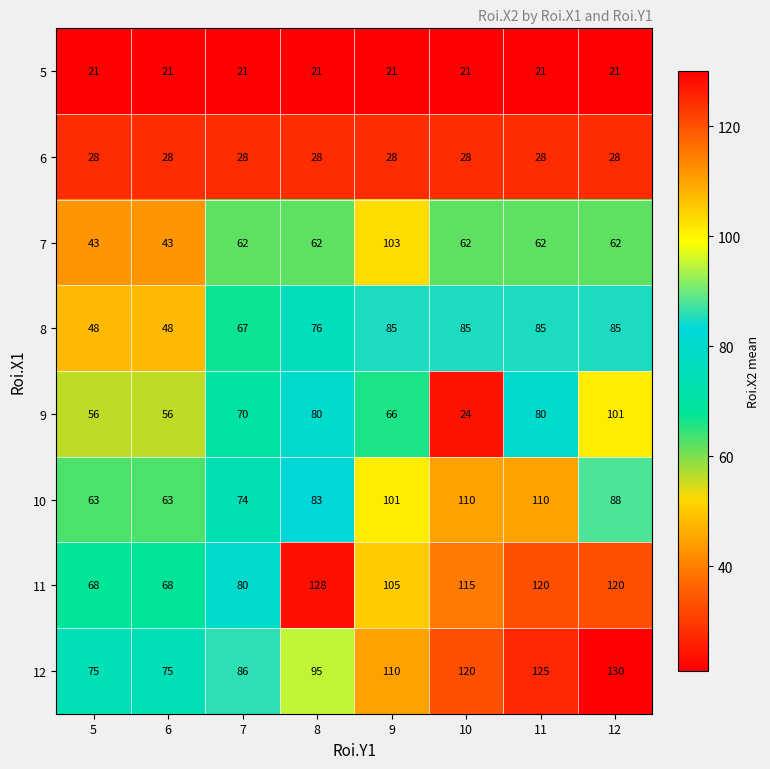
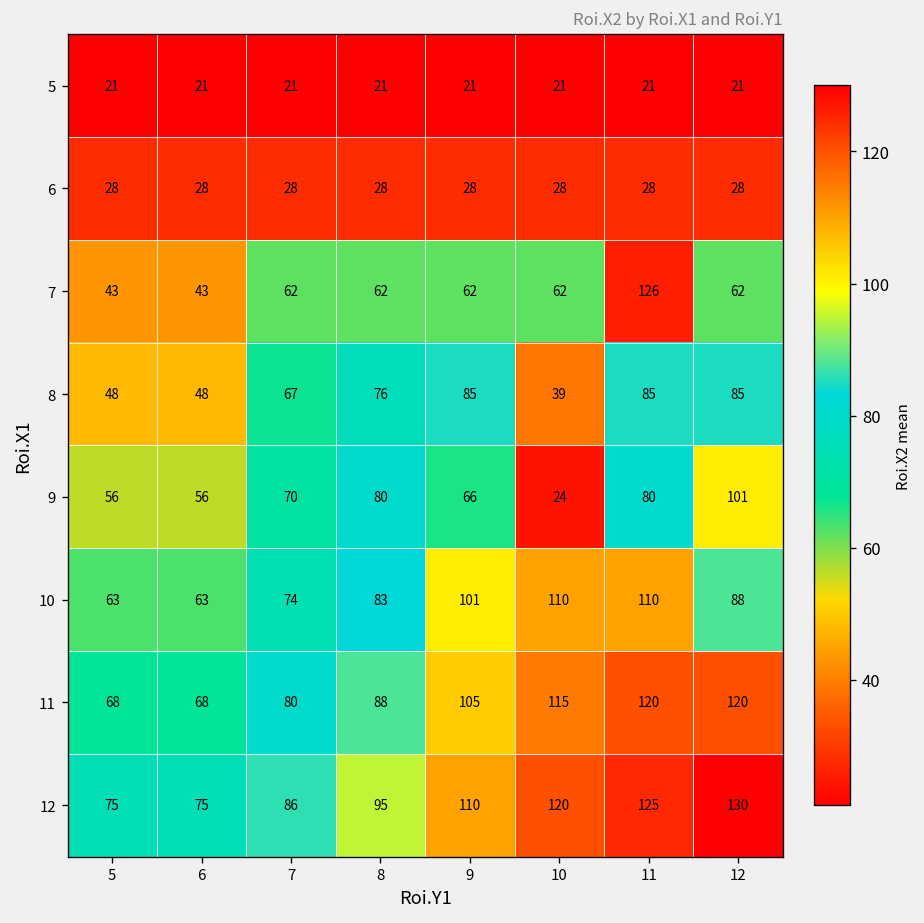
  {
    "5": {
      "5": 21,
      "6": 21,
      "7": 21,
      "8": 21,
      "9": 21,
      "10": 21,
      "11": 21,
      "12": 21
    },
    "6": {
      "5": 28,
      "6": 28,
      "7": 28,
      "8": 28,
      "9": 28,
      "10": 28,
      "11": 28,
      "12": 28
    },
    "7": {
      "5": 43,
      "6": 43,
      "7": 62,
      "8": 62,
-     "9": 103,
+     "9": 62,
      "10": 62,
-     "11": 62,
+     "11": 126,
      "12": 62
    },
    "8": {
      "5": 48,
      "6": 48,
      "7": 67,
      "8": 76,
      "9": 85,
-     "10": 85,
+     "10": 39,
      "11": 85,
      "12": 85
    },
    "9": {
      "5": 56,
      "6": 56,
      "7": 70,
      "8": 80,
      "9": 66,
      "10": 24,
      "11": 80,
      "12": 101
    },
    "10": {
      "5": 63,
      "6": 63,
      "7": 74,
      "8": 83,
      "9": 101,
      "10": 110,
      "11": 110,
      "12": 88
    },
    "11": {
      "5": 68,
      "6": 68,
      "7": 80,
-     "8": 128,
+     "8": 88,
      "9": 105,
      "10": 115,
      "11": 120,
      "12": 120
    },
    "12": {
      "5": 75,
      "6": 75,
      "7": 86,
      "8": 95,
      "9": 110,
      "10": 120,
      "11": 125,
      "12": 130
    }
  }
